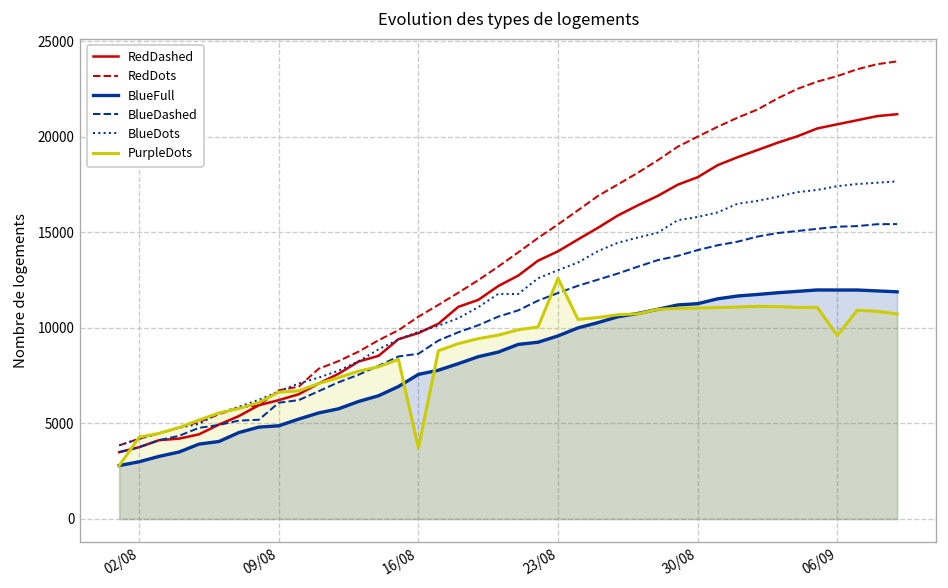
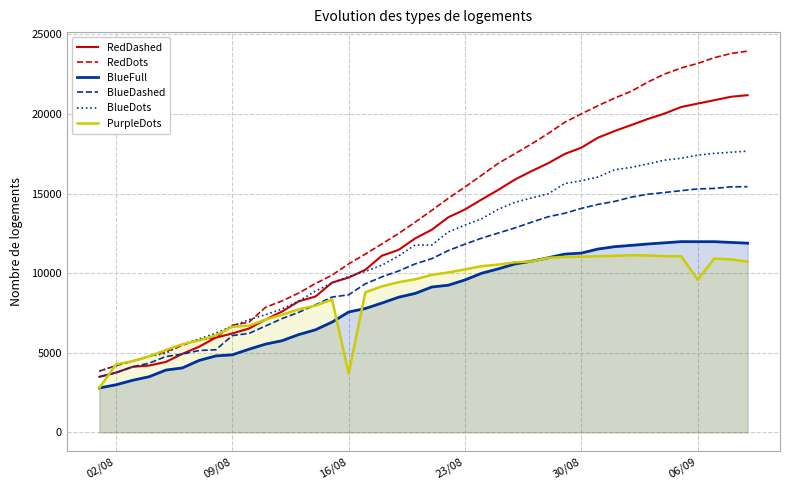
  {
    "PurpleDots": {
      "16/08": 3700,
-     "23/08": 12600,
+     "23/08": 10200,
      "30/08": 11000,
      "06/09": 9600
    }
  }
